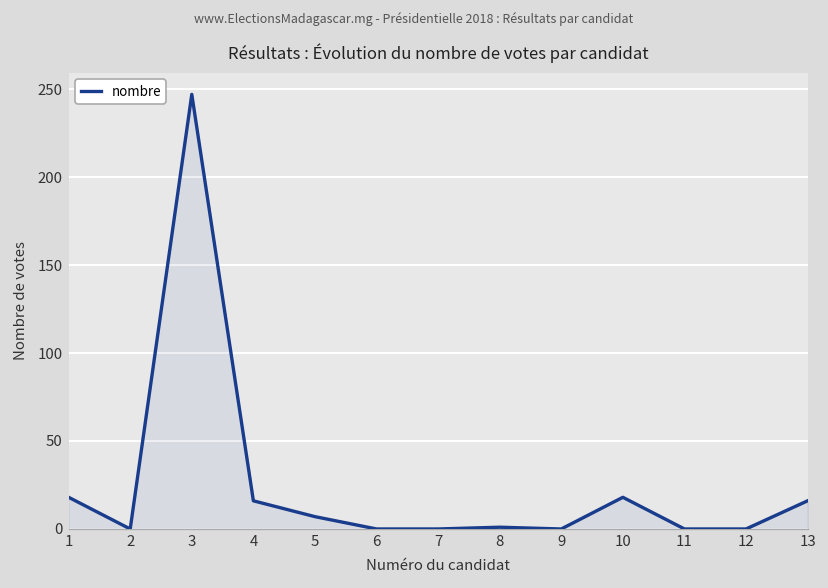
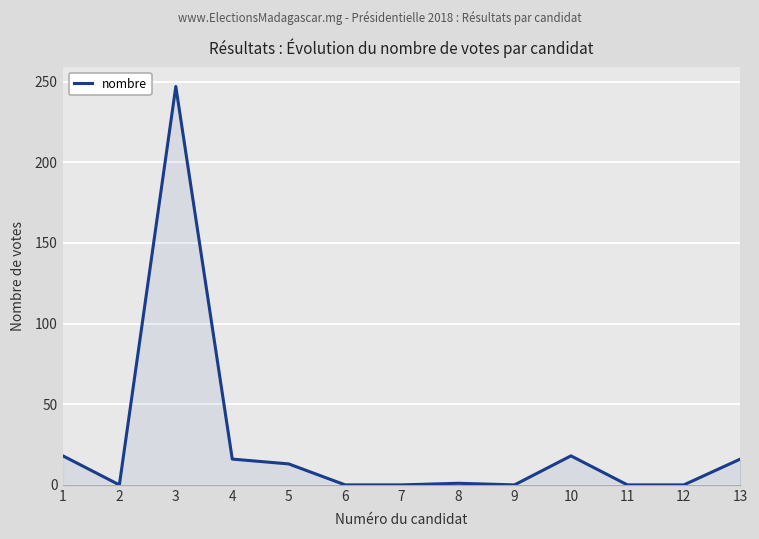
  {
    "1": 18,
    "2": 0,
    "3": 247,
    "4": 16,
-   "5": 7,
+   "5": 13,
    "6": 0,
    "7": 0,
    "8": 1,
    "9": 0,
    "10": 18,
    "11": 0,
    "12": 0,
    "13": 16
  }
